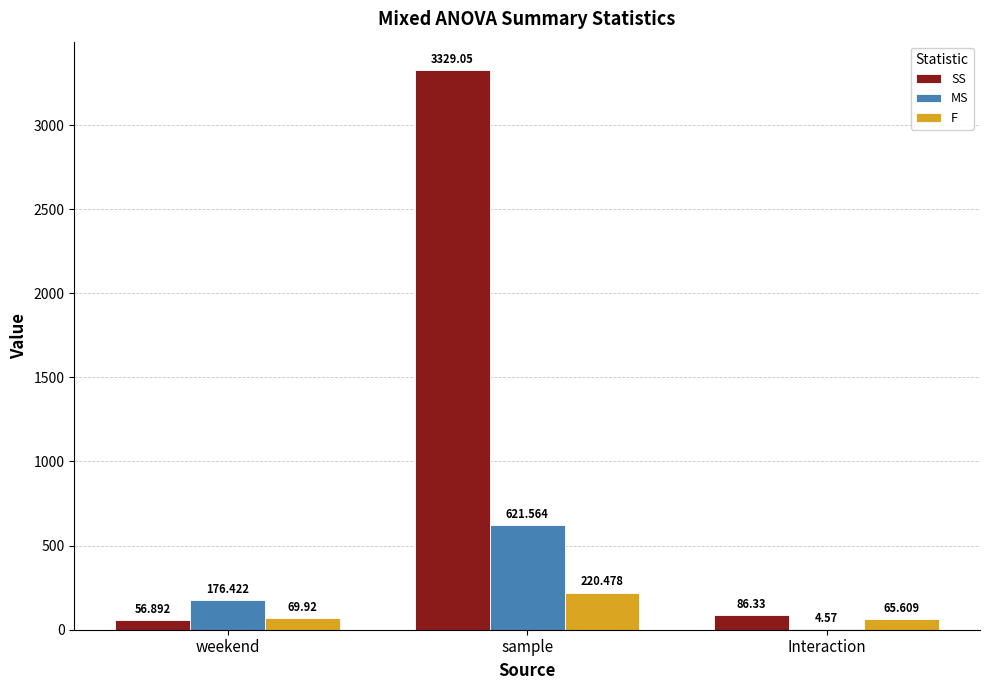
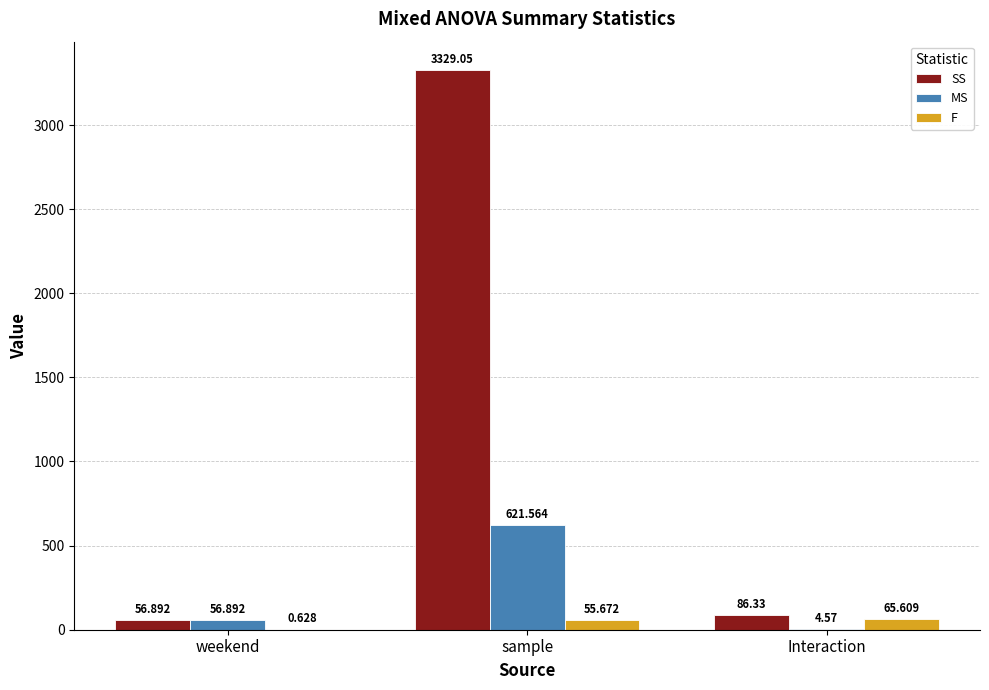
  {
    "SS": {
      "weekend": 56.892,
      "sample": 3329.05,
      "Interaction": 86.33
    },
    "MS": {
-     "weekend": 176.422,
+     "weekend": 56.892,
      "sample": 621.564,
      "Interaction": 4.57
    },
    "F": {
-     "weekend": 69.92,
-     "sample": 220.478,
+     "weekend": 0.628,
+     "sample": 55.672,
      "Interaction": 65.609
    }
  }
